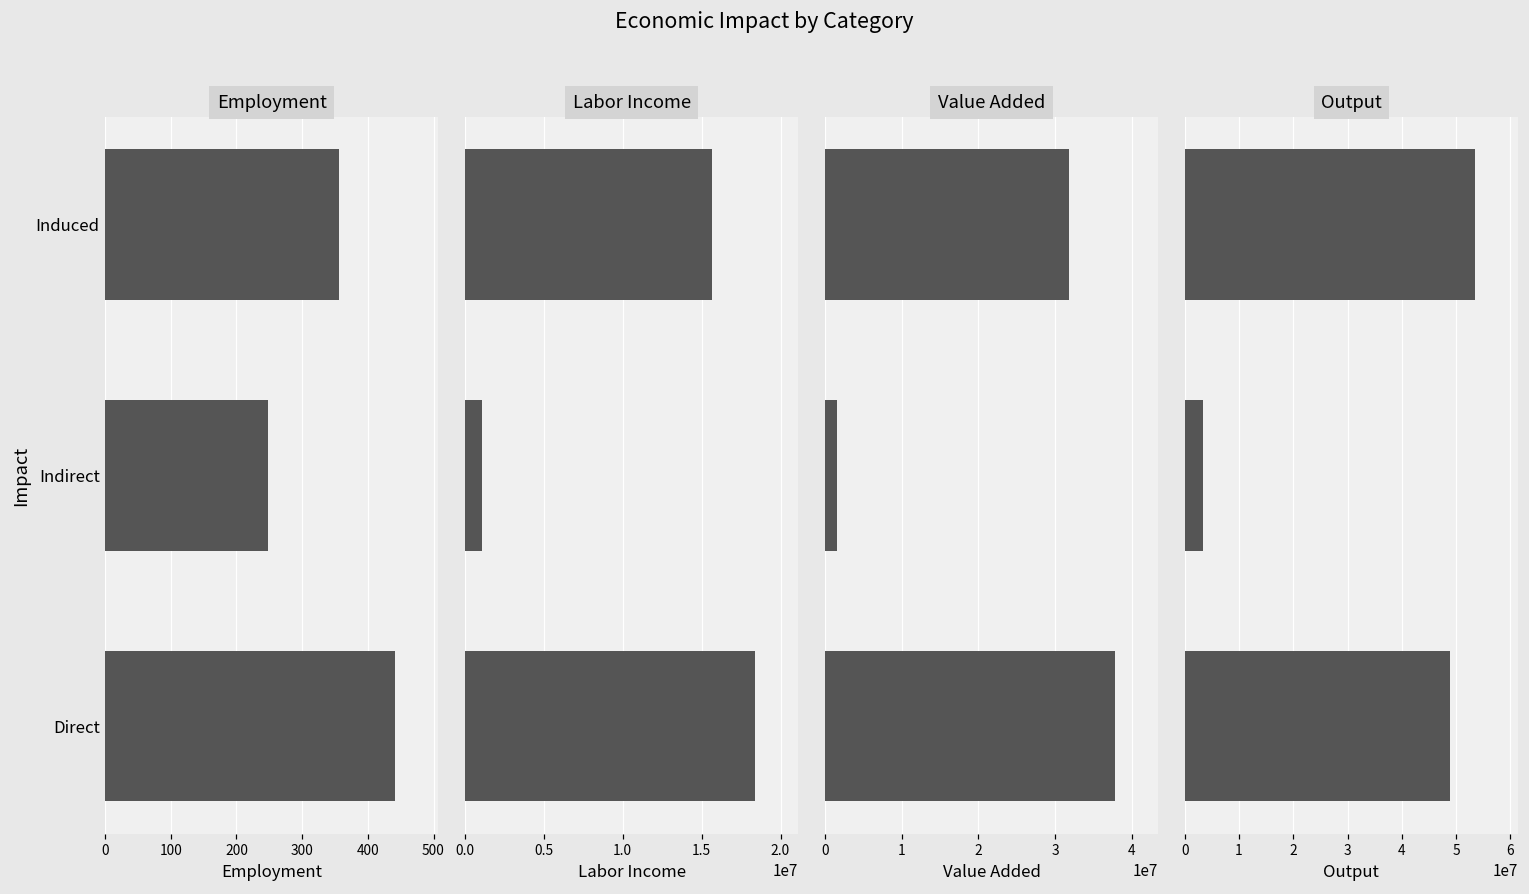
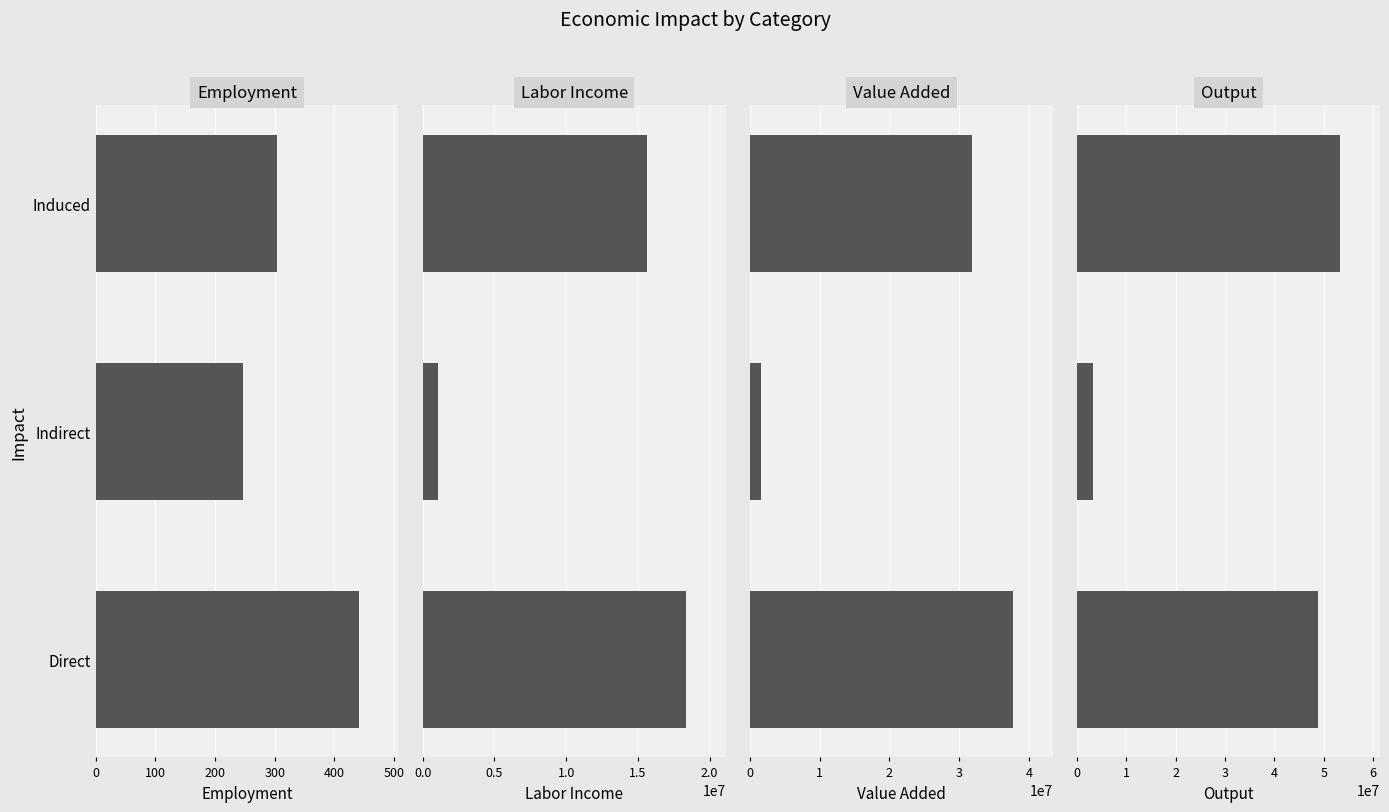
  {
    "Employment": {
-     "Induced": 360,
+     "Induced": 300,
      "Indirect": 250,
      "Direct": 440
    }
  }
